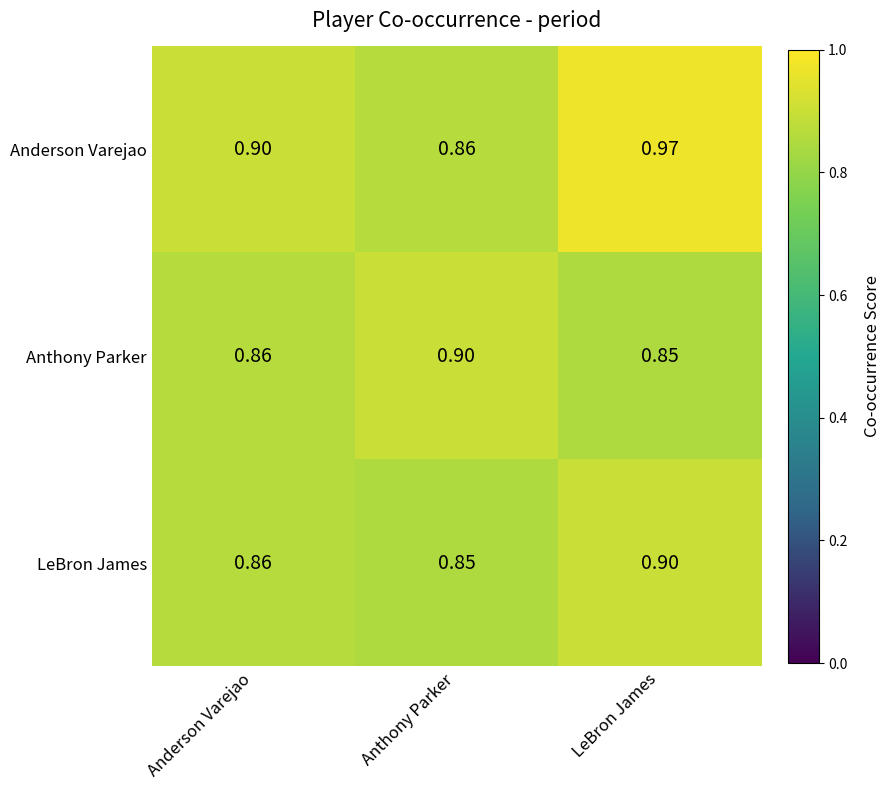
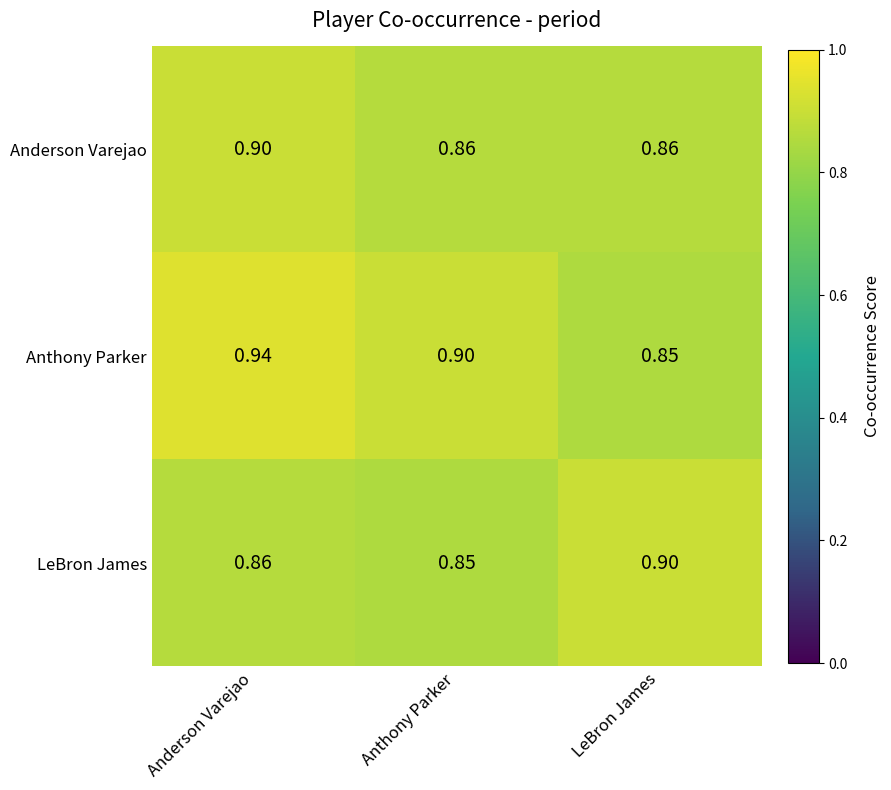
  {
    "Anderson Varejao": {
      "Anderson Varejao": 0.90,
      "Anthony Parker": 0.86,
-     "LeBron James": 0.97
+     "LeBron James": 0.86
    },
    "Anthony Parker": {
-     "Anderson Varejao": 0.86,
+     "Anderson Varejao": 0.94,
      "Anthony Parker": 0.90,
      "LeBron James": 0.85
    },
    "LeBron James": {
      "Anderson Varejao": 0.86,
      "Anthony Parker": 0.85,
      "LeBron James": 0.90
    }
  }
